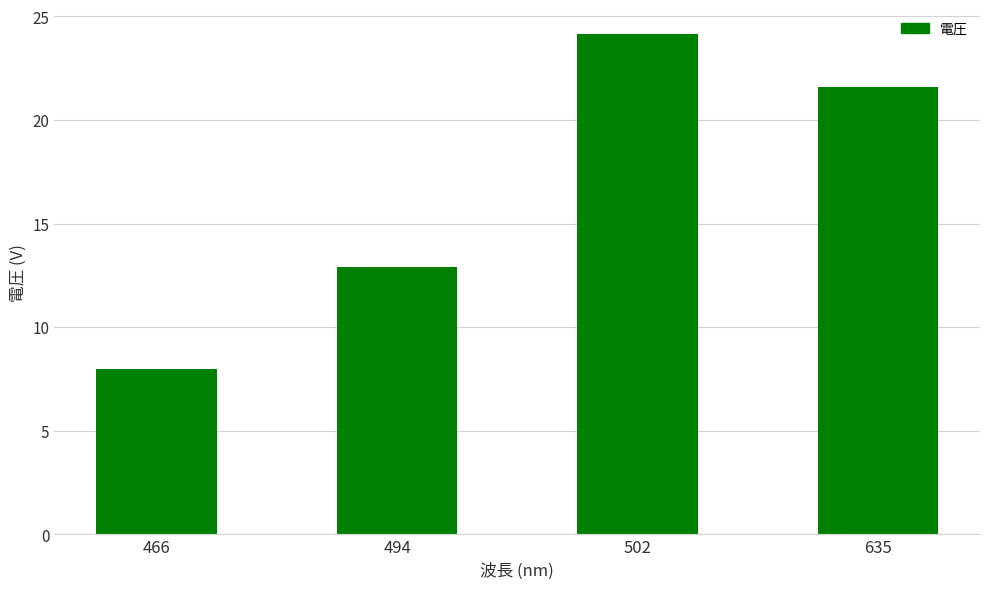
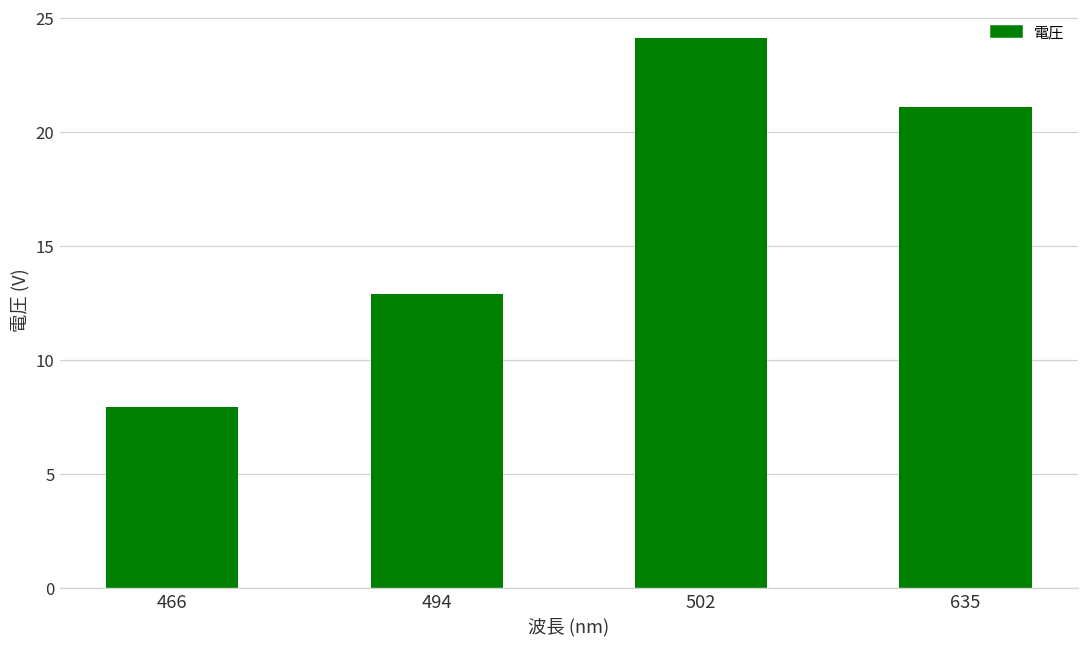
  {
    "466": 8.0,
    "494": 12.9,
    "502": 24.1,
-   "635": 21.6
+   "635": 21.1
  }
